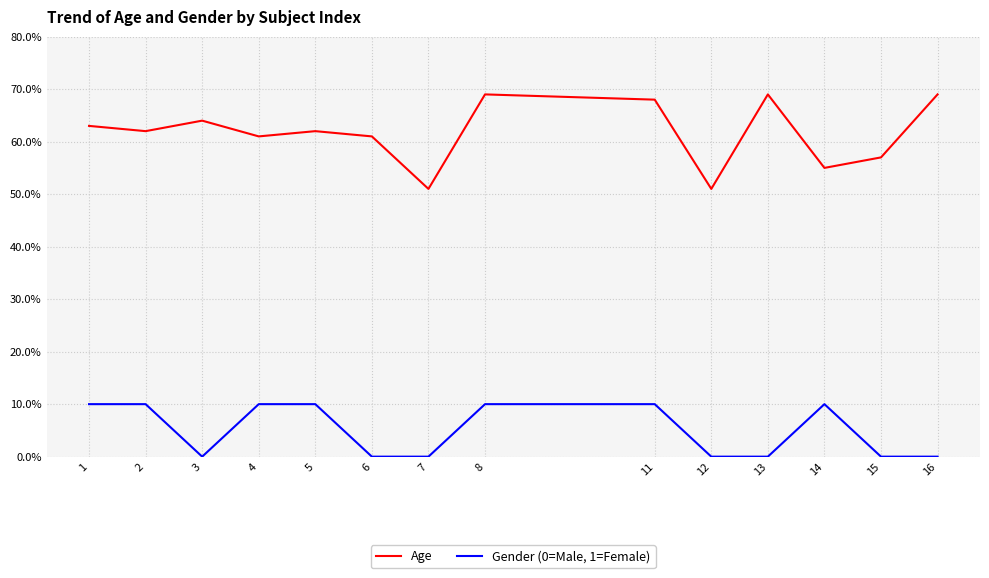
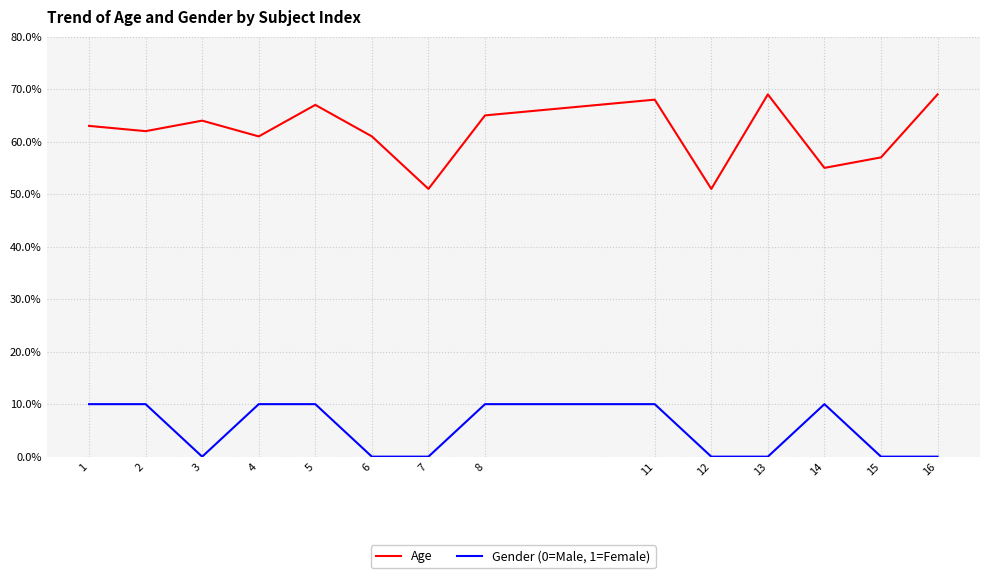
  {
    "Age": {
      "1": "63%",
      "2": "62%",
      "3": "64%",
      "4": "61%",
-     "5": "62%",
+     "5": "67%",
      "6": "61%",
      "7": "51%",
-     "8": "69%",
+     "8": "65%",
      "11": "68%",
      "12": "51%",
      "13": "69%",
      "14": "55%",
      "15": "57%",
      "16": "69%"
    },
    "Gender (0=Male, 1=Female)": {
      "1": "10%",
      "2": "10%",
      "3": "0%",
      "4": "10%",
      "5": "10%",
      "6": "0%",
      "7": "0%",
      "8": "10%",
      "11": "10%",
      "12": "0%",
      "13": "0%",
      "14": "10%",
      "15": "0%",
      "16": "0%"
    }
  }
